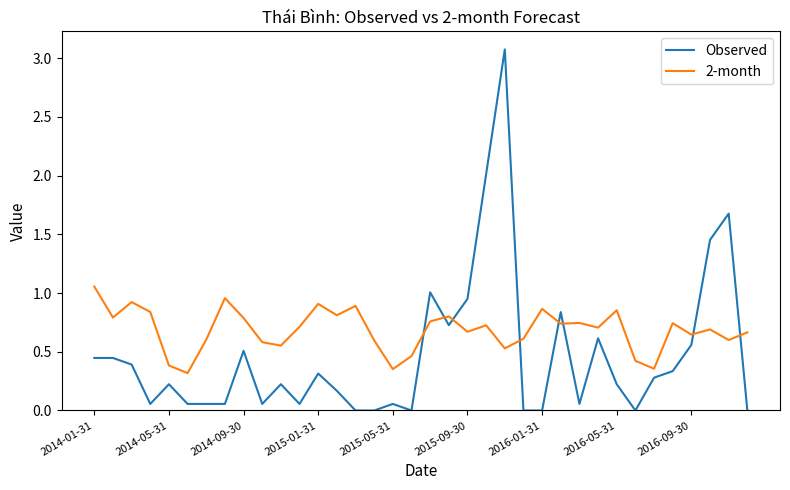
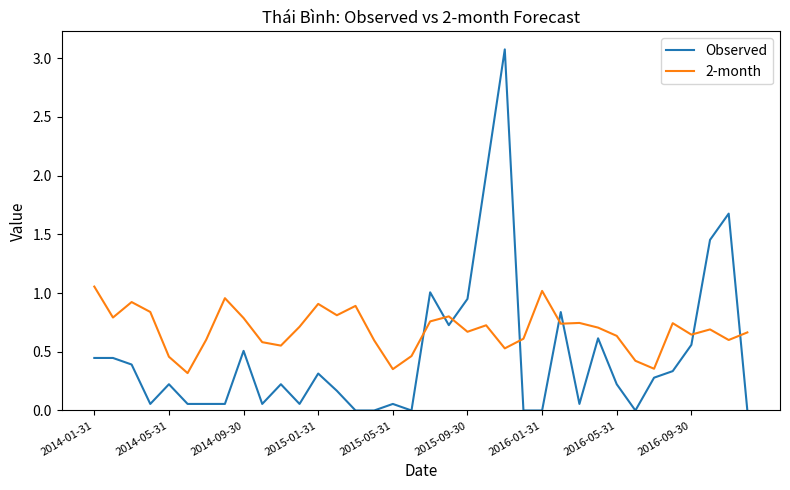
  {
    "Observed": {
      "2014-01-31": 0.45,
      "2014-05-31": 0.22,
      "2014-09-30": 0.51,
      "2015-01-31": 0.31,
      "2015-05-31": 0.06,
      "2015-09-30": 0.95,
      "2016-01-31": 0.00,
      "2016-05-31": 0.22,
      "2016-09-30": 0.56
    },
    "2-month": {
      "2014-01-31": 1.05,
-     "2014-05-31": 0.38,
+     "2014-05-31": 0.46,
      "2014-09-30": 0.79,
      "2015-01-31": 0.91,
      "2015-05-31": 0.35,
      "2015-09-30": 0.67,
-     "2016-01-31": 0.87,
-     "2016-05-31": 0.85,
+     "2016-01-31": 1.02,
+     "2016-05-31": 0.64,
      "2016-09-30": 0.65
    }
  }
